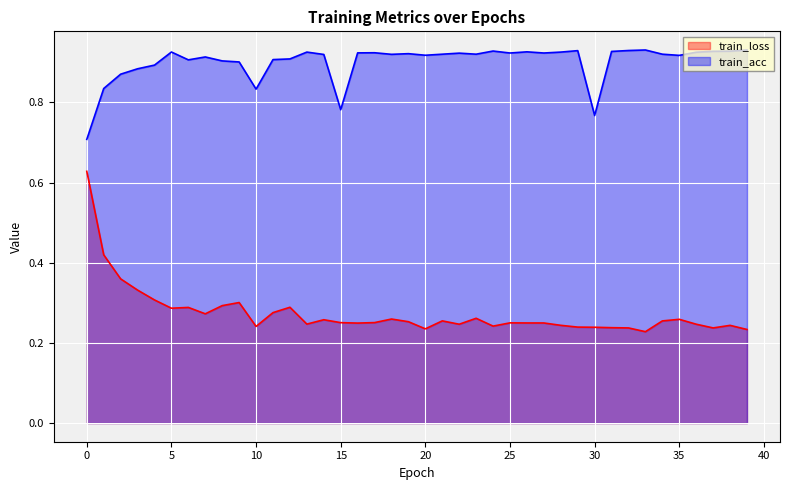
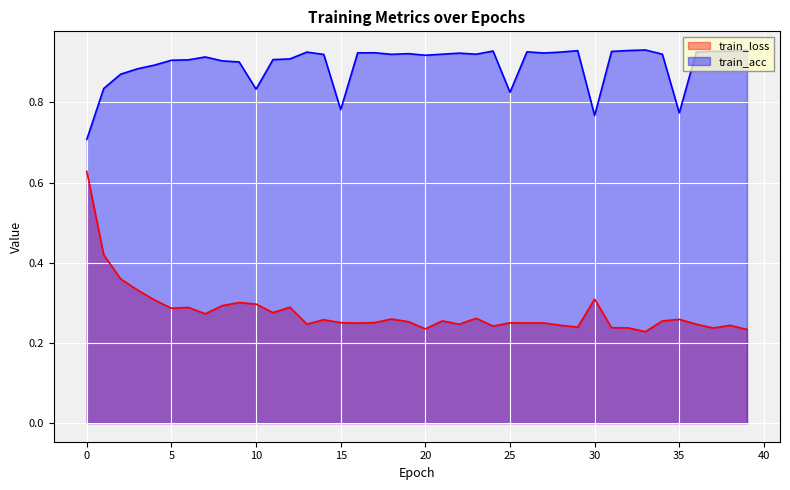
  {
    "train_loss": {
      "0": 0.63,
      "5": 0.29,
-     "10": 0.24,
+     "10": 0.30,
      "15": 0.25,
      "20": 0.24,
      "25": 0.25,
-     "30": 0.24,
+     "30": 0.31,
      "35": 0.26
    },
    "train_acc": {
      "0": 0.71,
-     "5": 0.93,
+     "5": 0.91,
      "10": 0.83,
      "15": 0.78,
      "20": 0.92,
-     "25": 0.92,
+     "25": 0.83,
      "30": 0.77,
-     "35": 0.92
+     "35": 0.77
    }
  }
